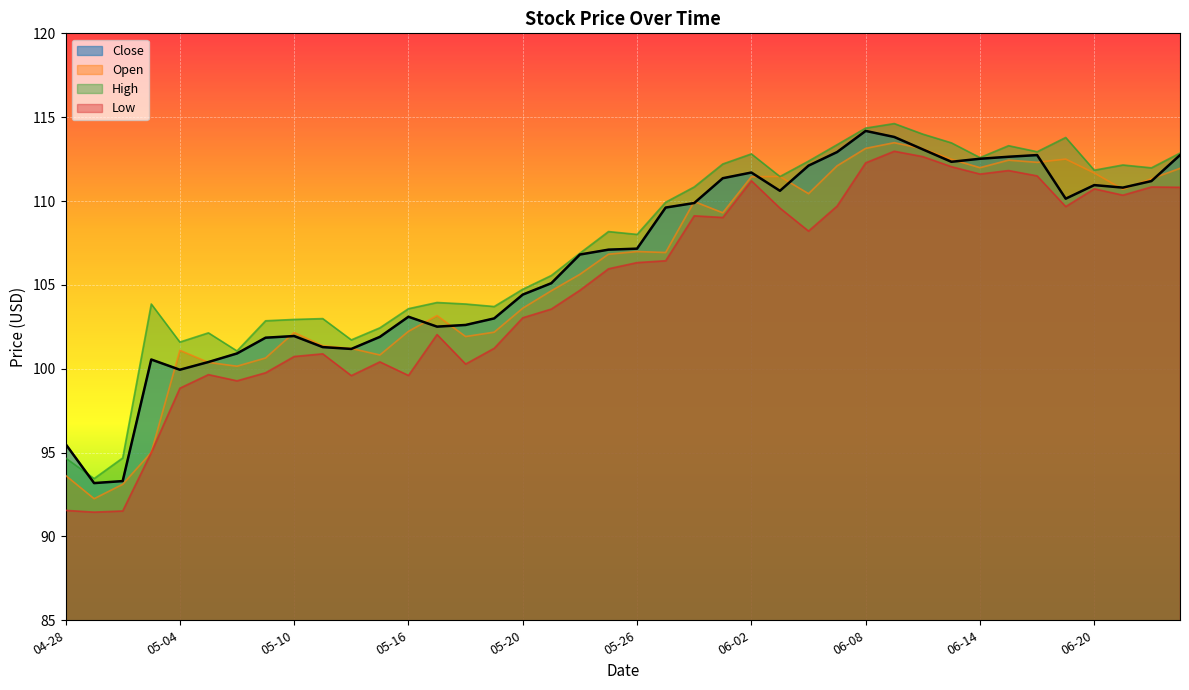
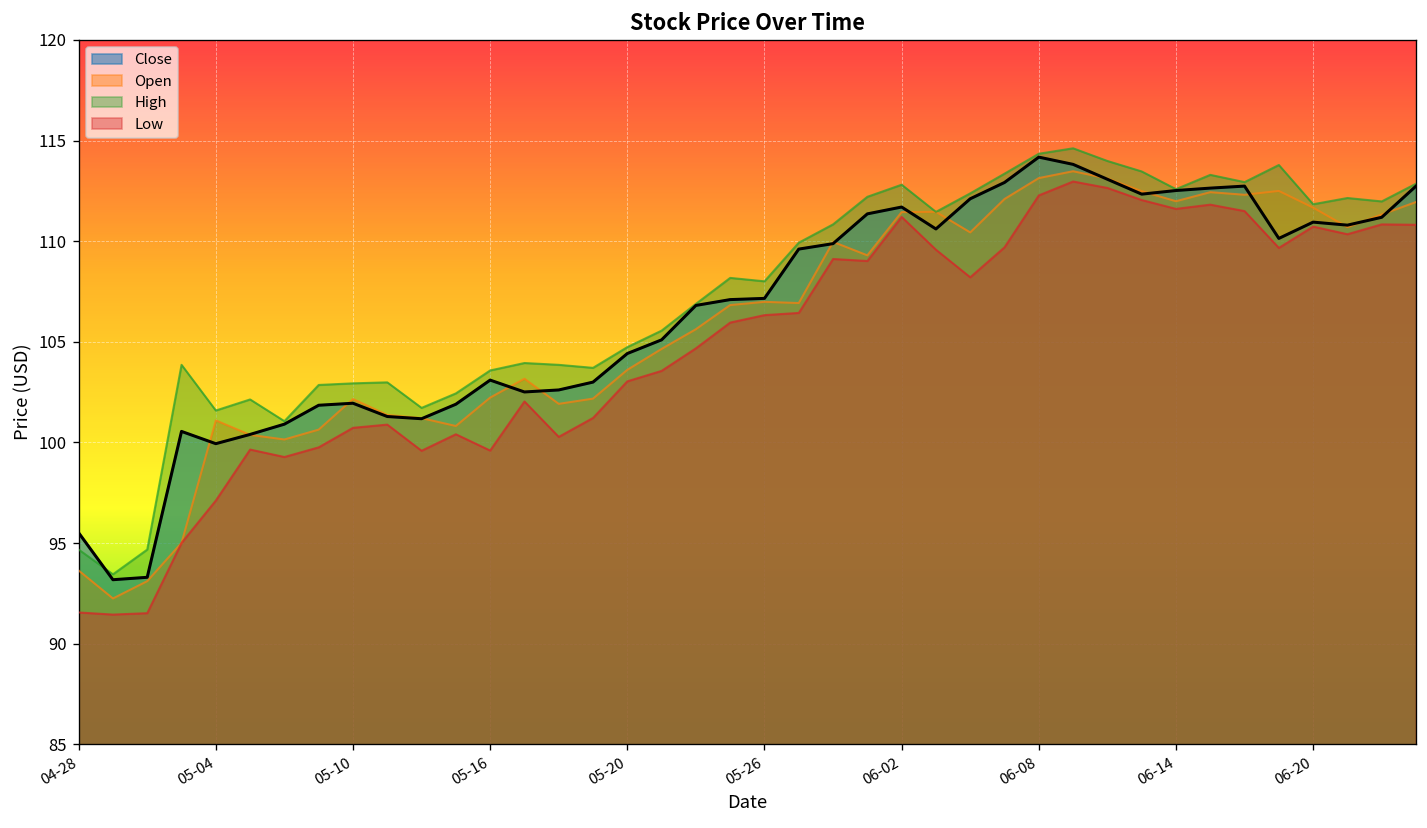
  {
    "Close": {
      "04-28": 95.5,
      "05-04": 99.9,
      "05-10": 101.9,
      "05-16": 103.1,
      "05-20": 104.4,
      "05-26": 107.2,
      "06-02": 111.7,
      "06-08": 114.2,
      "06-20": 110.9
    },
    "Open": {
      "04-28": 93.6,
      "05-04": 101.1,
      "05-10": 102.2,
      "05-16": 102.2,
      "05-20": 103.6,
      "05-26": 107.0,
      "06-02": 111.4,
      "06-08": 113.1,
      "06-14": 112.0,
      "06-20": 111.7
    },
    "High": {
      "04-28": 94.7,
      "05-04": 101.6,
      "05-10": 102.9,
      "05-16": 103.6,
      "05-20": 104.7,
      "05-26": 108.0,
      "06-02": 112.8,
      "06-08": 114.3,
      "06-20": 111.8
    },
    "Low": {
      "04-28": 91.6,
-     "05-04": 98.8,
+     "05-04": 97.1,
      "05-10": 100.7,
      "05-16": 99.6,
      "05-20": 103.0,
      "05-26": 106.3,
      "06-02": 111.2,
      "06-08": 112.3,
      "06-14": 111.6,
      "06-20": 110.7
    }
  }
